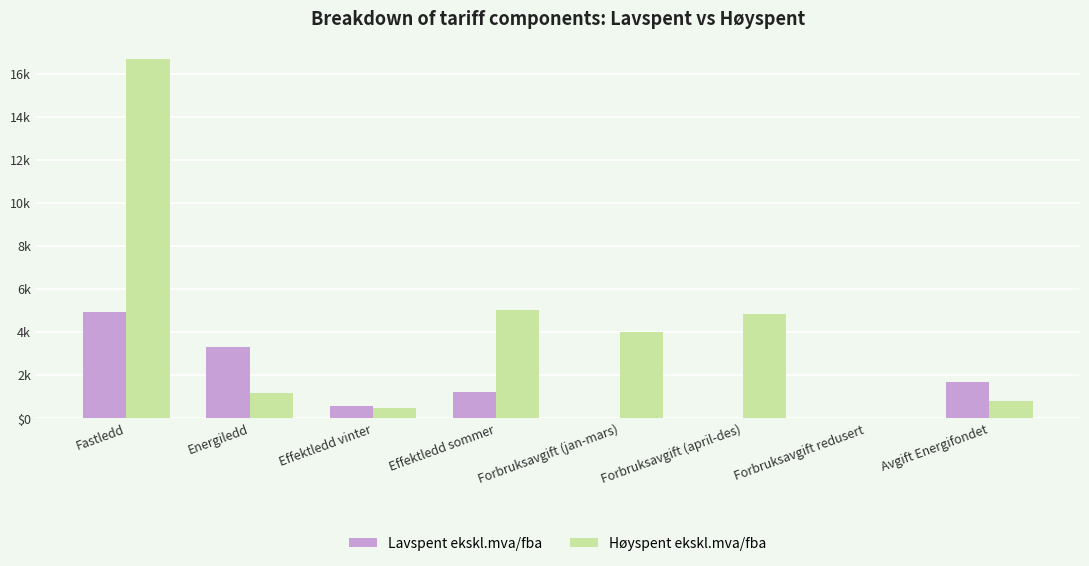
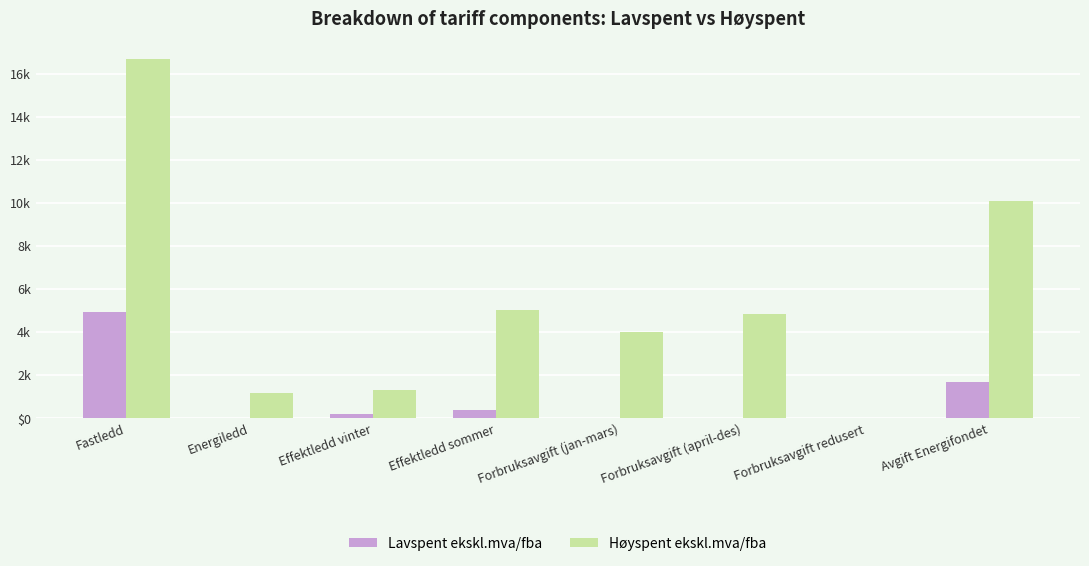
  {
    "Lavspent ekskl.mva/fba": {
      "Fastledd": 4900,
-     "Energiledd": 3300,
-     "Effektledd vinter": 600,
-     "Effektledd sommer": 1200,
+     "Energiledd": 0,
+     "Effektledd vinter": 200,
+     "Effektledd sommer": 400,
      "Avgift Energifondet": 1700
    },
    "Høyspent ekskl.mva/fba": {
      "Fastledd": 16700,
      "Energiledd": 1200,
-     "Effektledd vinter": 500,
+     "Effektledd vinter": 1300,
      "Effektledd sommer": 5000,
      "Forbruksavgift (jan-mars)": 4000,
      "Forbruksavgift (april-des)": 4800,
-     "Avgift Energifondet": 800
+     "Avgift Energifondet": 10100
    }
  }
